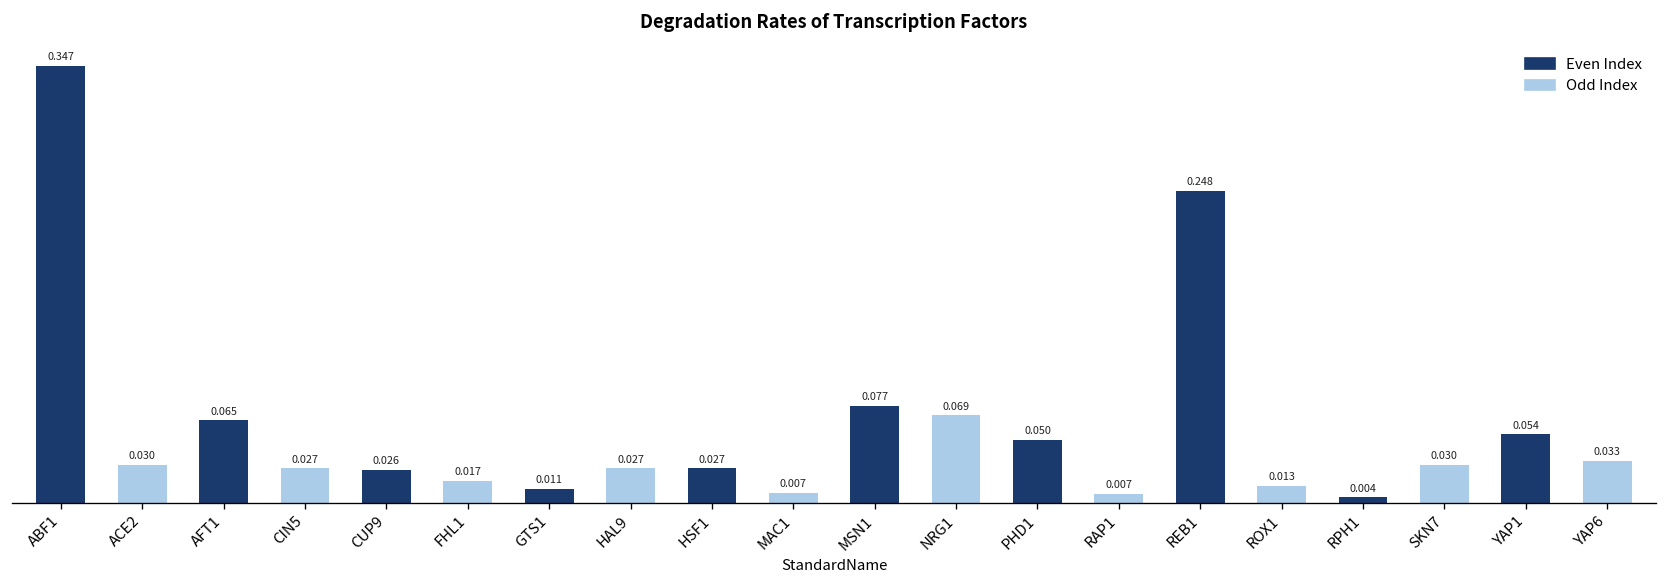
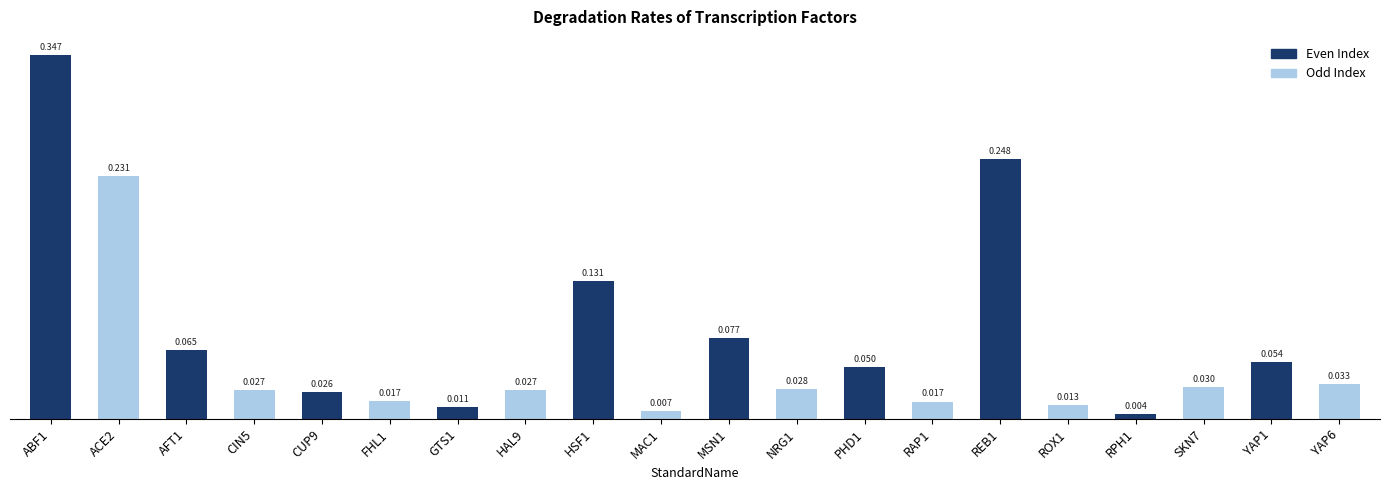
  {
    "ABF1": 0.347,
-   "ACE2": 0.030,
+   "ACE2": 0.231,
    "AFT1": 0.065,
    "CIN5": 0.027,
    "CUP9": 0.026,
    "FHL1": 0.017,
    "GTS1": 0.011,
    "HAL9": 0.027,
-   "HSF1": 0.027,
+   "HSF1": 0.131,
    "MAC1": 0.007,
    "MSN1": 0.077,
-   "NRG1": 0.069,
+   "NRG1": 0.028,
    "PHD1": 0.050,
-   "RAP1": 0.007,
+   "RAP1": 0.017,
    "REB1": 0.248,
    "ROX1": 0.013,
    "RPH1": 0.004,
    "SKN7": 0.030,
    "YAP1": 0.054,
    "YAP6": 0.033
  }
